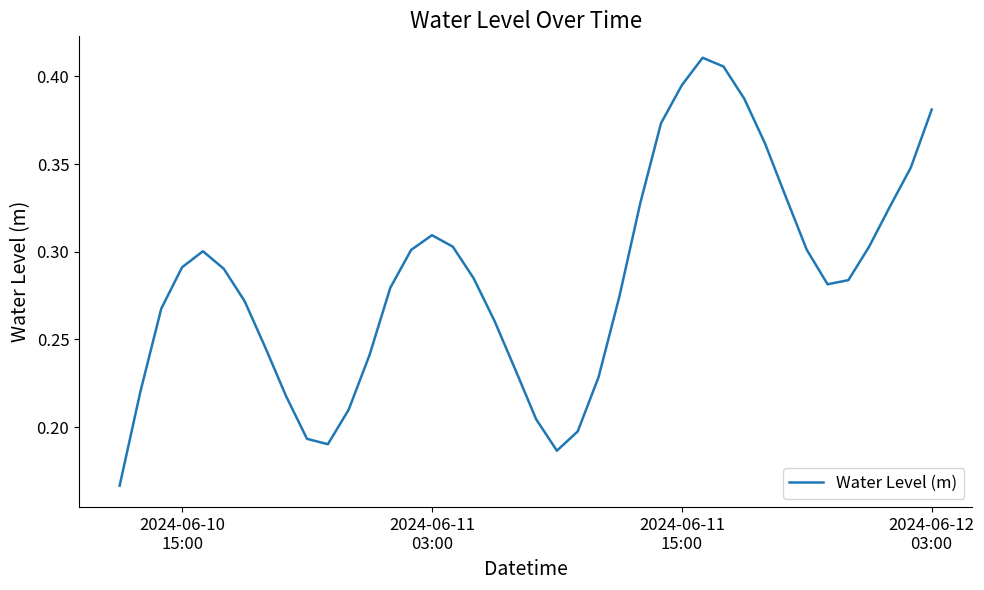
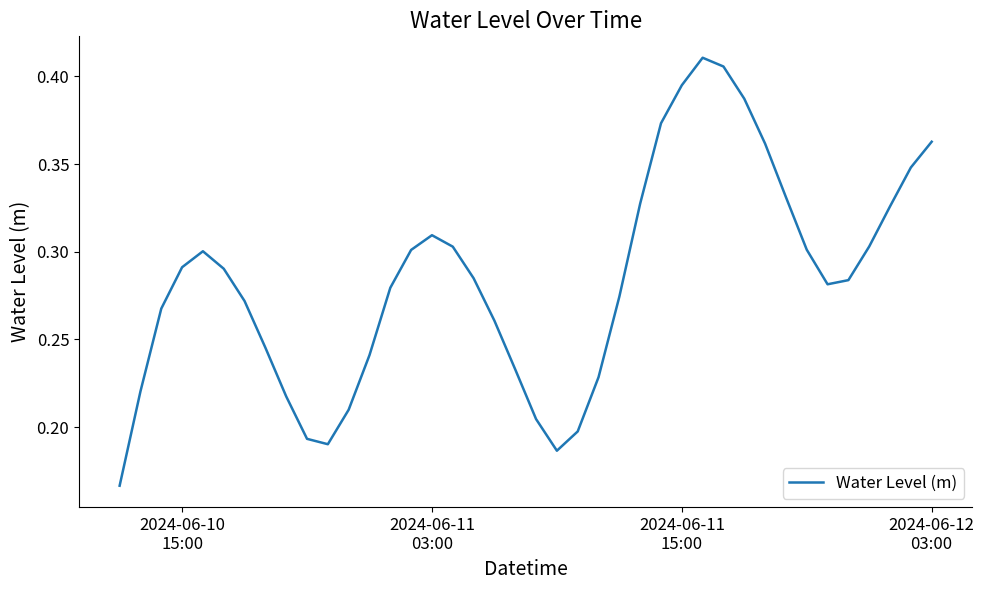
  {
    "2024-06-10 15:00": 0.291,
    "2024-06-11 03:00": 0.309,
    "2024-06-11 15:00": 0.395,
-   "2024-06-12 03:00": 0.381
+   "2024-06-12 03:00": 0.363
  }
